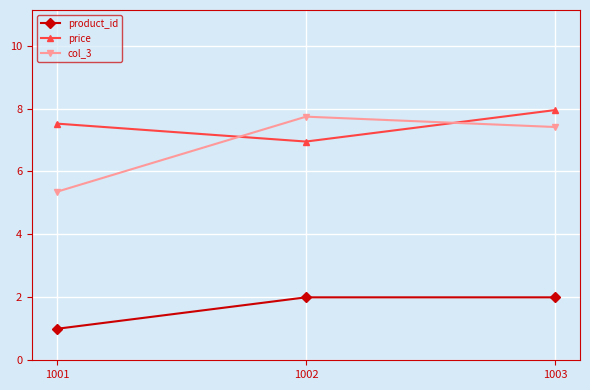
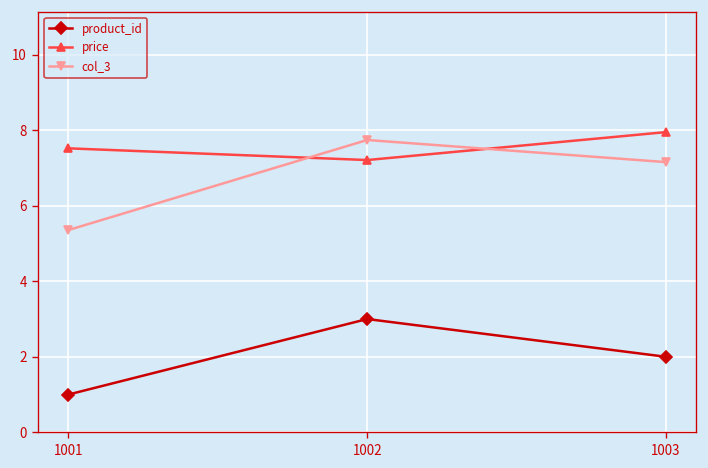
  {
    "product_id": {
      "1001": 1,
-     "1002": 2,
+     "1002": 3,
      "1003": 2
    },
    "price": {
      "1001": 7.5,
-     "1002": 7.0,
+     "1002": 7.2,
      "1003": 8.0
    },
    "col_3": {
      "1001": 5.4,
      "1002": 7.7,
-     "1003": 7.4
+     "1003": 7.2
    }
  }
